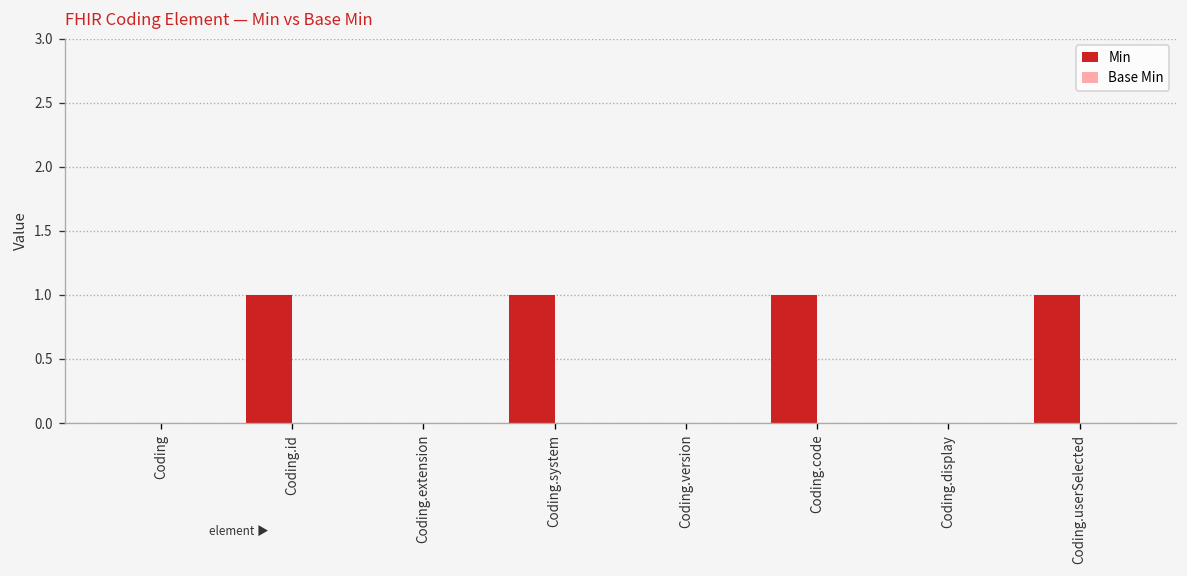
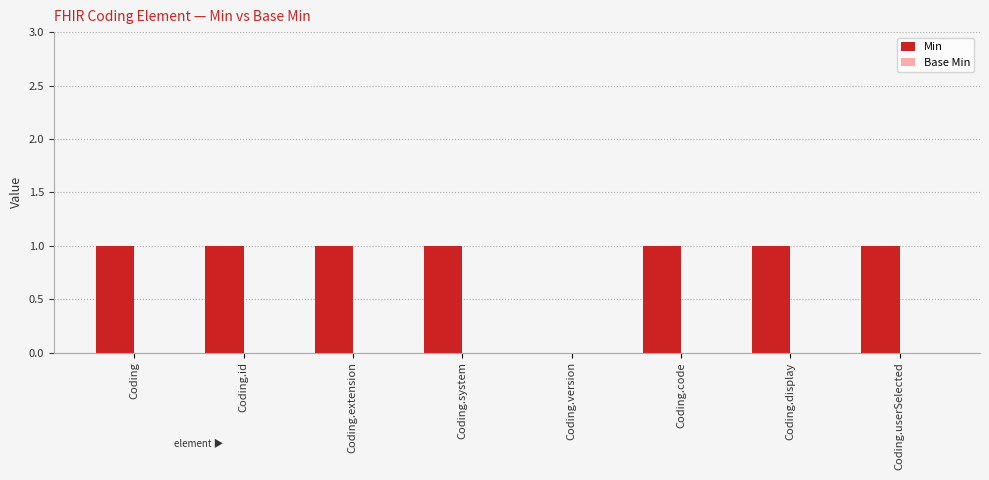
  {
    "Min": {
-     "Coding": 0,
+     "Coding": 1,
      "Coding.id": 1,
-     "Coding.extension": 0,
+     "Coding.extension": 1,
      "Coding.system": 1,
      "Coding.version": 0,
      "Coding.code": 1,
-     "Coding.display": 0,
+     "Coding.display": 1,
      "Coding.userSelected": 1
    },
    "Base Min": {
      "Coding": 0,
      "Coding.id": 0,
      "Coding.extension": 0,
      "Coding.system": 0,
      "Coding.version": 0,
      "Coding.code": 0,
      "Coding.display": 0,
      "Coding.userSelected": 0
    }
  }
